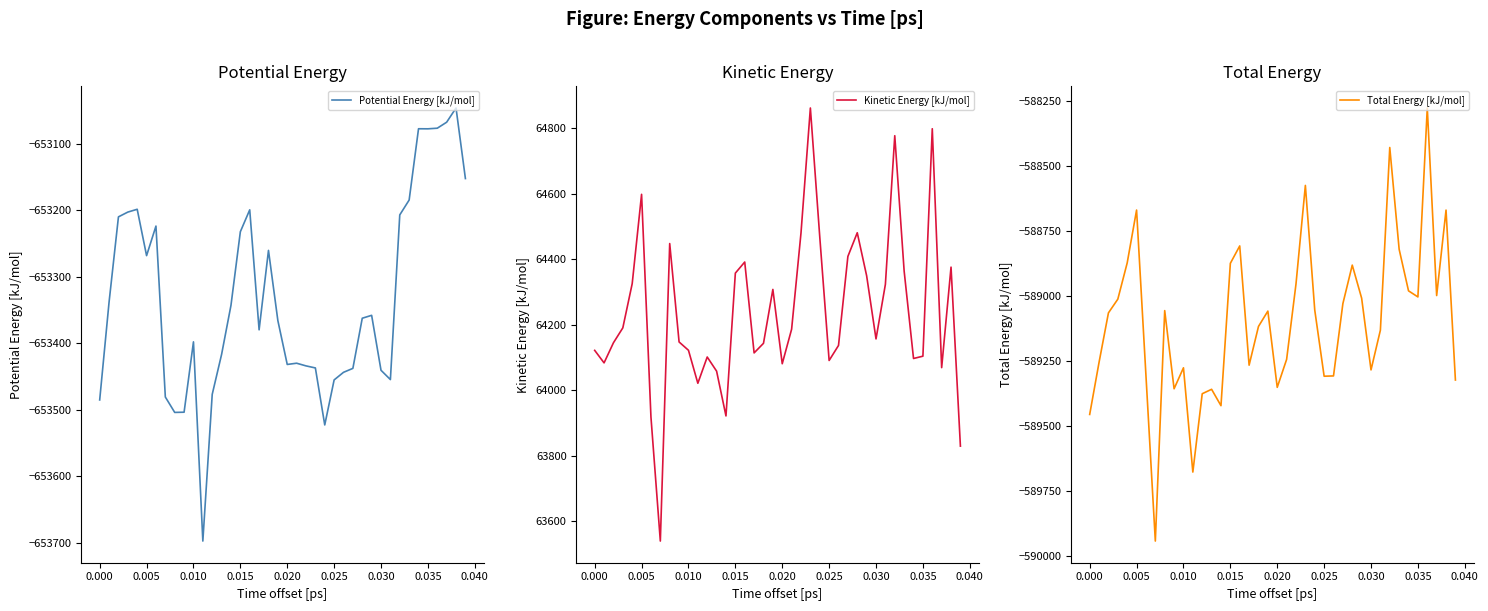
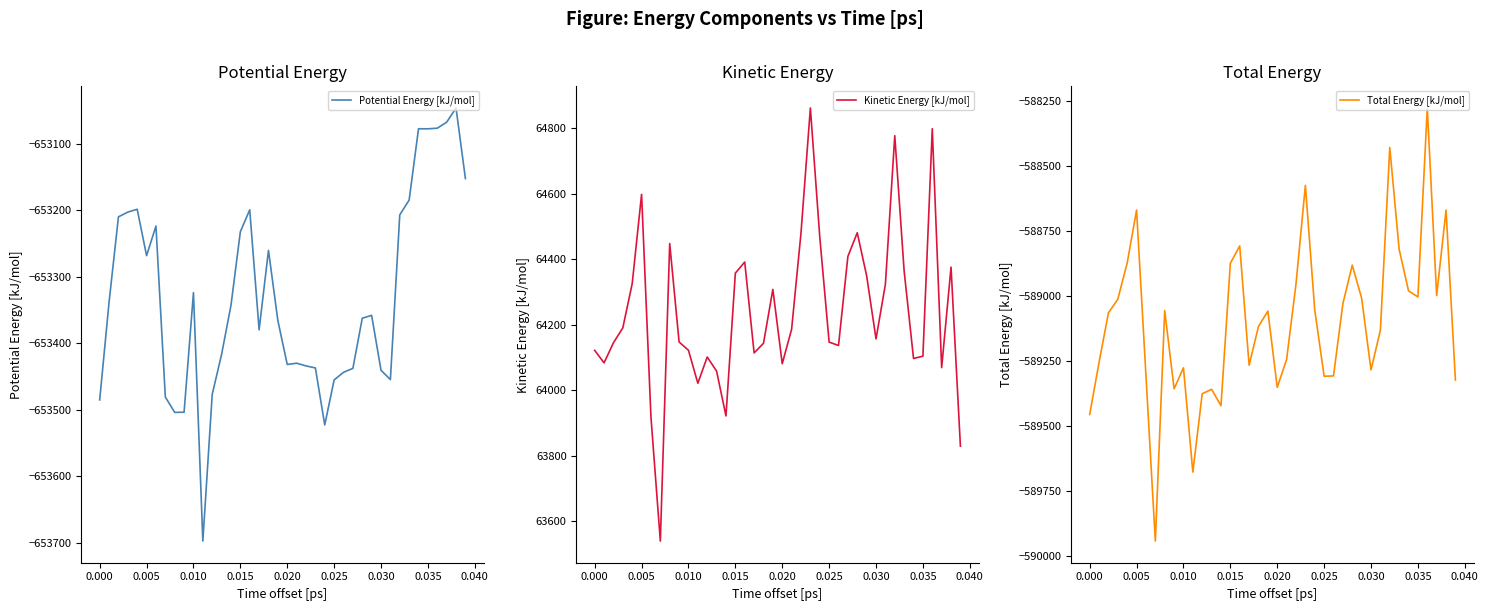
  {
    "Potential Energy": {
      "0.000": -653490,
      "0.005": -653270,
-     "0.010": -653400,
+     "0.010": -653320,
      "0.015": -653230,
      "0.020": -653430,
      "0.025": -653450,
      "0.030": -653440,
      "0.035": -653080
    },
    "Kinetic Energy": {
      "0.000": 64120,
      "0.005": 64600,
      "0.010": 64120,
      "0.015": 64360,
      "0.020": 64080,
-     "0.025": 64090,
+     "0.025": 64150,
      "0.030": 64160,
      "0.035": 64100
    },
    "Total Energy": {
      "0.000": -589460,
      "0.005": -588670,
      "0.010": -589280,
      "0.015": -588870,
      "0.020": -589350,
      "0.025": -589310,
      "0.030": -589280,
      "0.035": -589000
    }
  }
